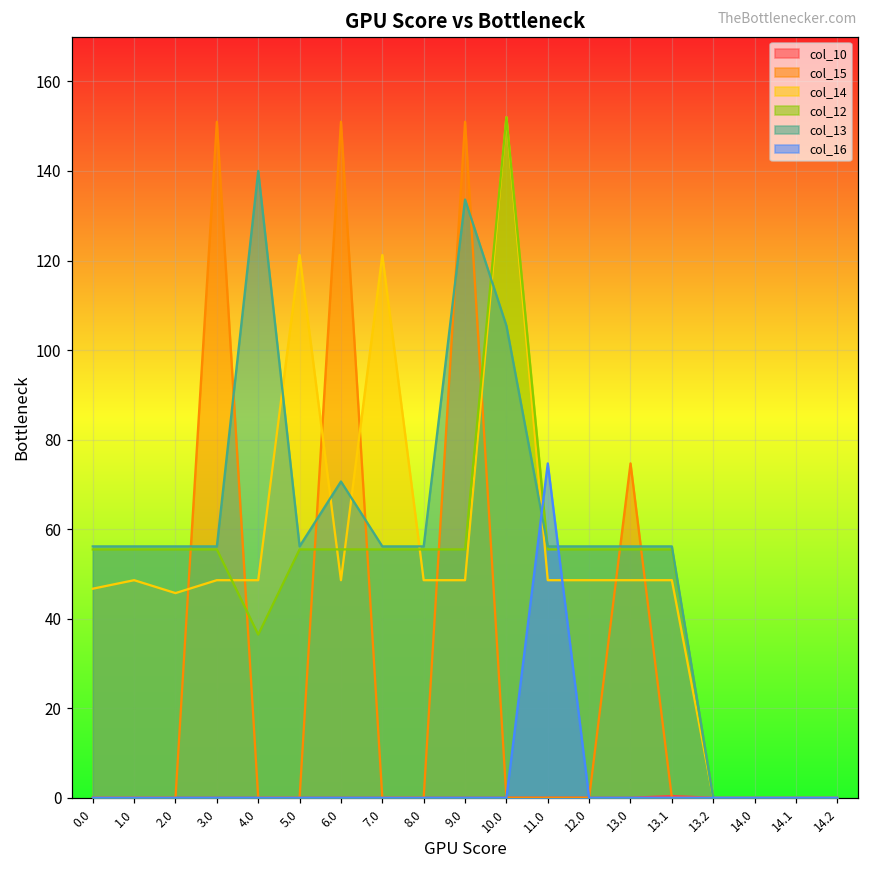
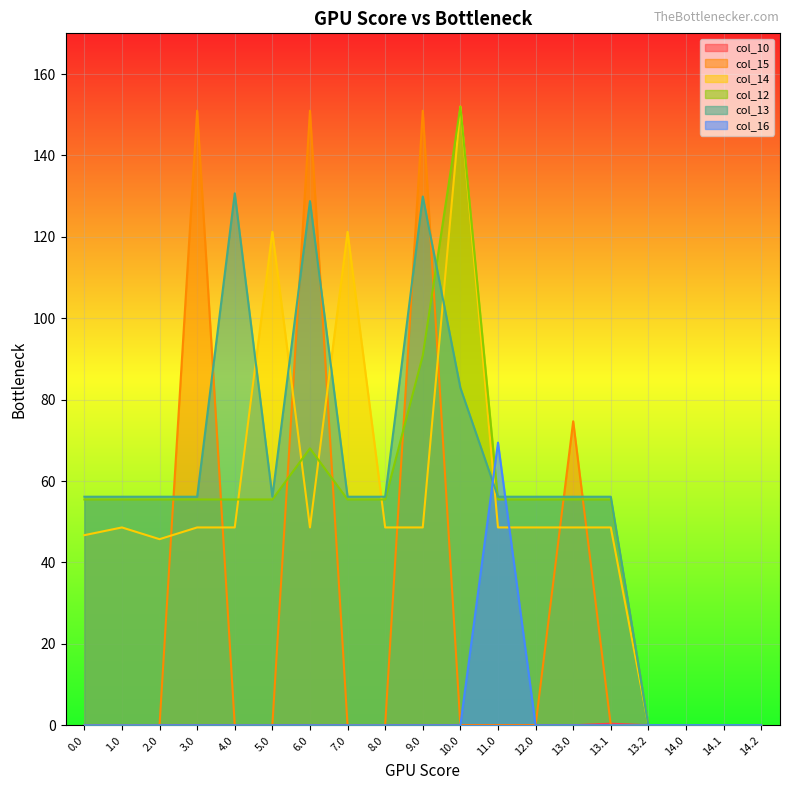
  {
    "col_12": {
      "0.0": 55,
      "1.0": 55,
      "2.0": 55,
      "3.0": 55,
-     "4.0": 36,
+     "4.0": 55,
      "5.0": 55,
-     "6.0": 55,
+     "6.0": 68,
      "7.0": 55,
      "8.0": 55,
-     "9.0": 55,
+     "9.0": 91,
      "11.0": 55,
      "12.0": 55,
      "13.0": 55,
      "13.1": 55
    },
    "col_13": {
      "0.0": 56,
      "1.0": 56,
      "2.0": 56,
      "3.0": 56,
-     "4.0": 140,
+     "4.0": 131,
      "5.0": 56,
-     "6.0": 71,
+     "6.0": 129,
      "7.0": 56,
      "8.0": 56,
-     "9.0": 134,
-     "10.0": 105,
+     "9.0": 130,
+     "10.0": 83,
      "11.0": 56,
      "12.0": 56,
      "13.0": 56,
      "13.1": 56
    },
    "col_16": {
-     "11.0": 75
+     "11.0": 69
    }
  }
